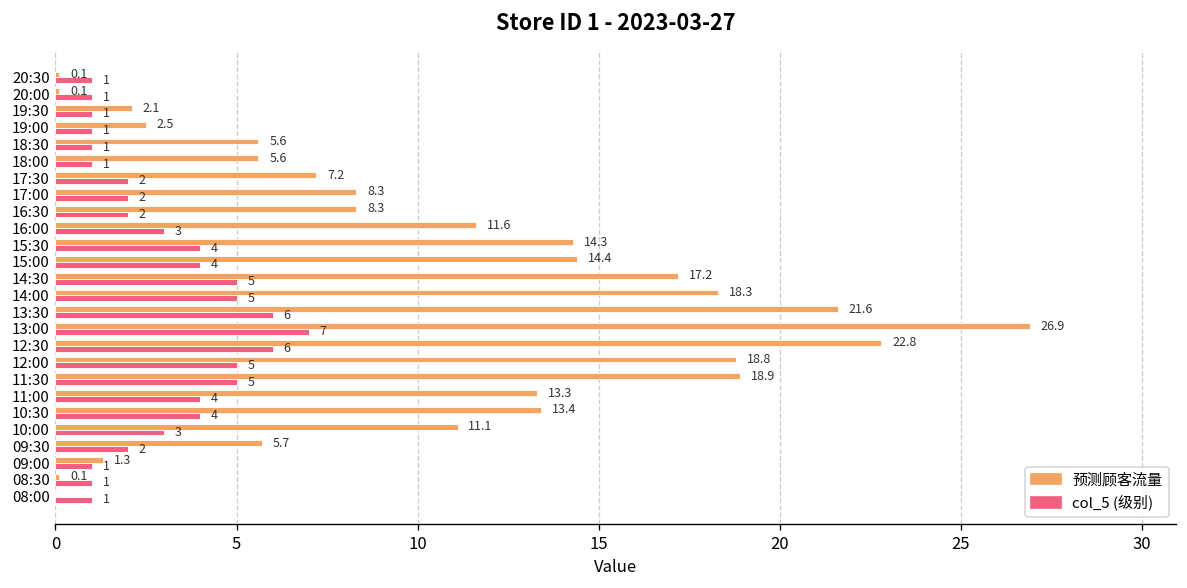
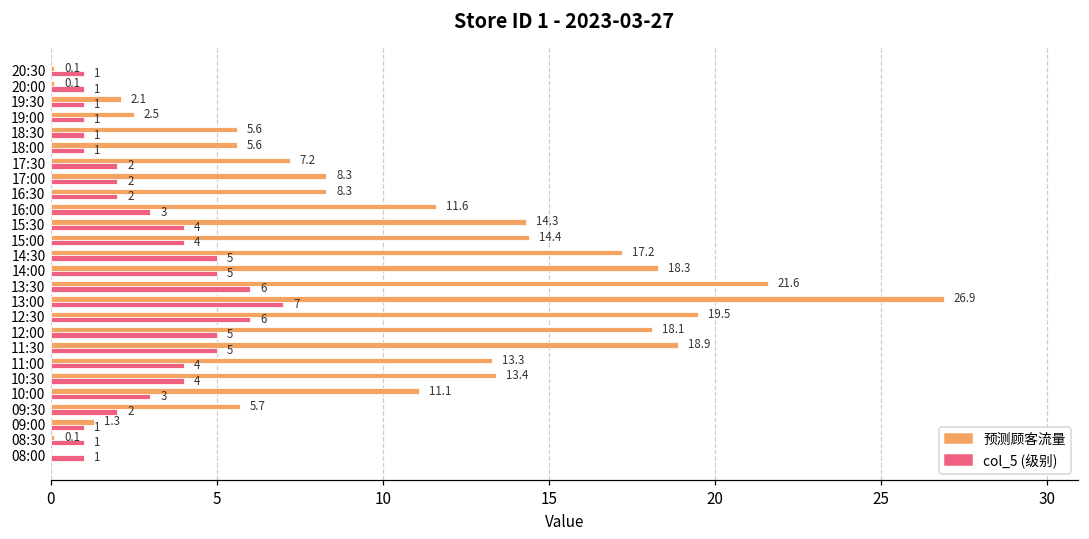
  {
    "预测顾客流量": {
      "20:30": 0.1,
      "20:00": 0.1,
      "19:30": 2.1,
      "19:00": 2.5,
      "18:30": 5.6,
      "18:00": 5.6,
      "17:30": 7.2,
      "17:00": 8.3,
      "16:30": 8.3,
      "16:00": 11.6,
      "15:30": 14.3,
      "15:00": 14.4,
      "14:30": 17.2,
      "14:00": 18.3,
      "13:30": 21.6,
      "13:00": 26.9,
-     "12:30": 22.8,
-     "12:00": 18.8,
+     "12:30": 19.5,
+     "12:00": 18.1,
      "11:30": 18.9,
      "11:00": 13.3,
      "10:30": 13.4,
      "10:00": 11.1,
      "09:30": 5.7,
      "09:00": 1,
      "08:30": 0.1
    }
  }
